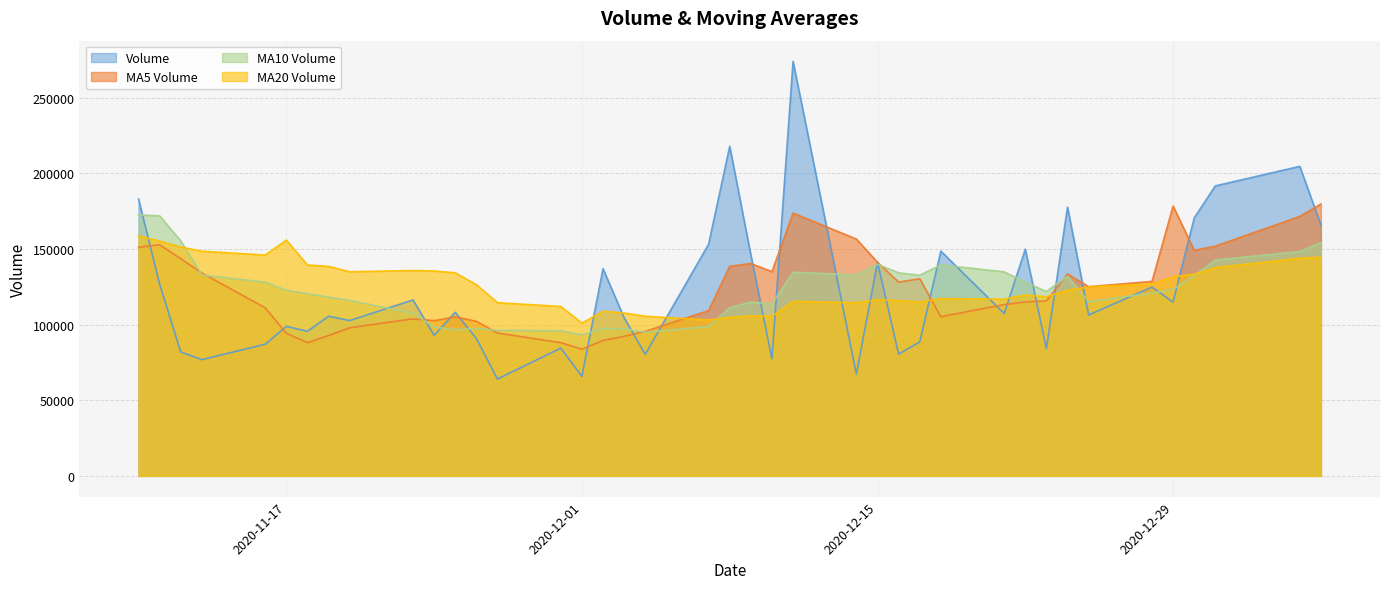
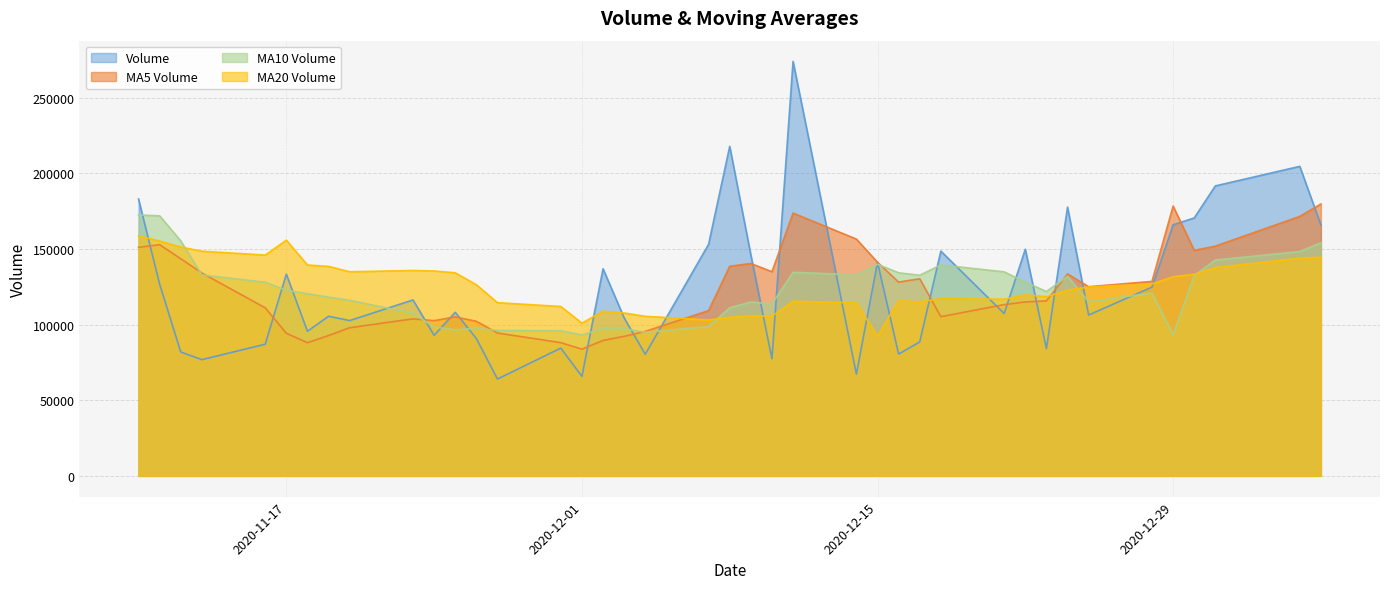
  {
    "Volume": {
-     "2020-11-17": 99000,
+     "2020-11-17": 133000,
      "2020-12-01": 66000,
-     "2020-12-29": 115000
+     "2020-12-29": 166000
    },
    "MA5 Volume": {
      "2020-11-17": 94000,
      "2020-12-01": 84000,
      "2020-12-29": 178000
    },
    "MA10 Volume": {
      "2020-11-17": 123000,
      "2020-12-01": 93000,
-     "2020-12-29": 123000
+     "2020-12-29": 93000
    },
    "MA20 Volume": {
      "2020-11-17": 156000,
      "2020-12-01": 101000,
-     "2020-12-15": 116000,
+     "2020-12-15": 92000,
      "2020-12-29": 132000
    }
  }
